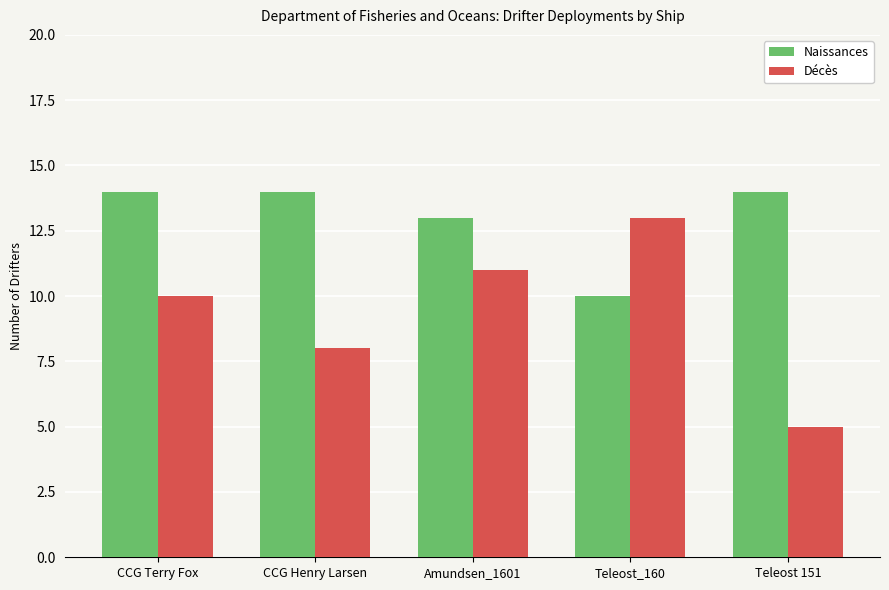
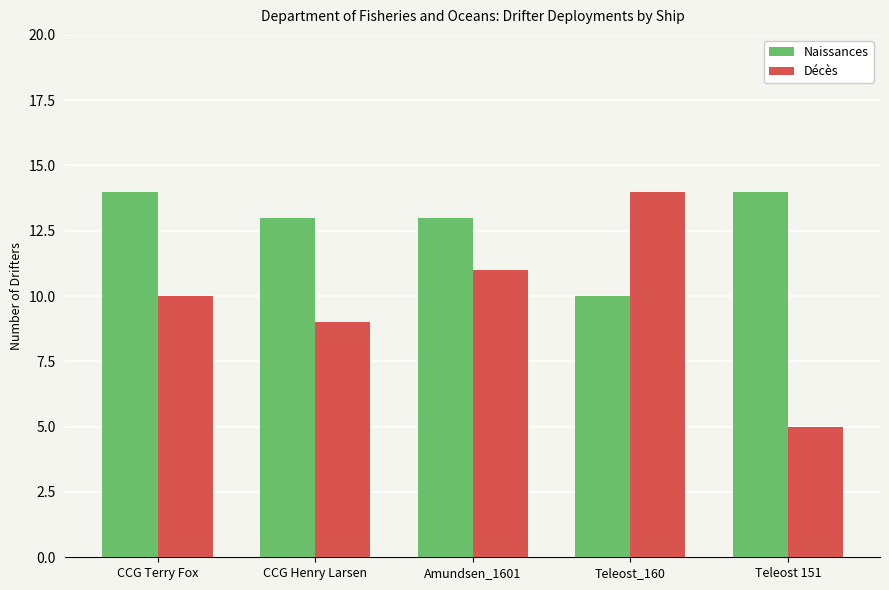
  {
    "Naissances": {
      "CCG Terry Fox": 14,
-     "CCG Henry Larsen": 14,
+     "CCG Henry Larsen": 13,
      "Amundsen_1601": 13,
      "Teleost_160": 10,
      "Teleost 151": 14
    },
    "Décès": {
      "CCG Terry Fox": 10,
-     "CCG Henry Larsen": 8,
+     "CCG Henry Larsen": 9,
      "Amundsen_1601": 11,
-     "Teleost_160": 13,
+     "Teleost_160": 14,
      "Teleost 151": 5
    }
  }
